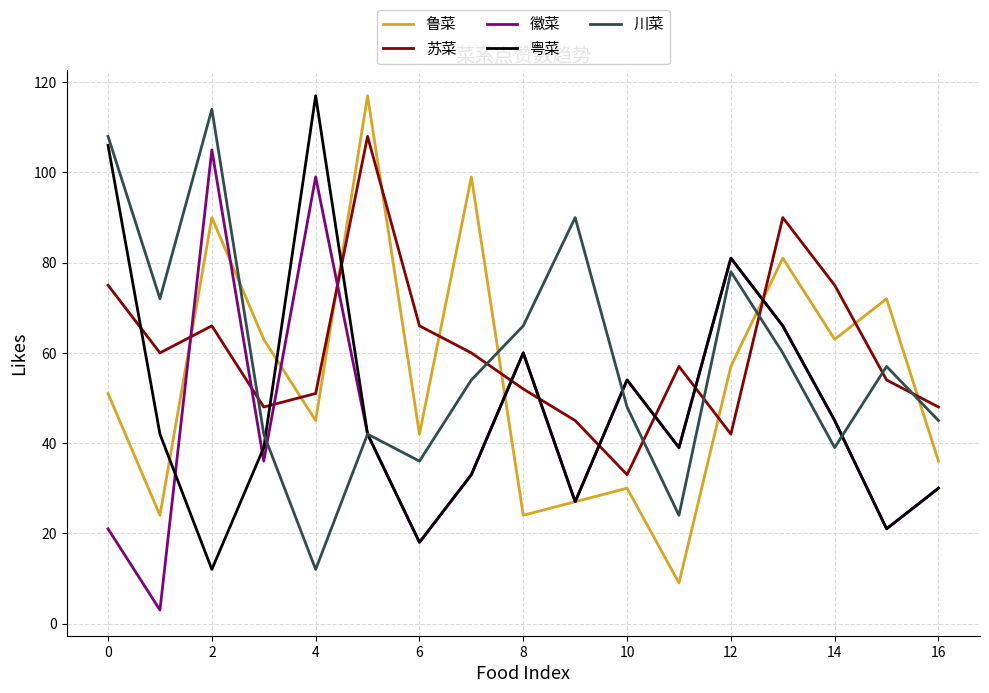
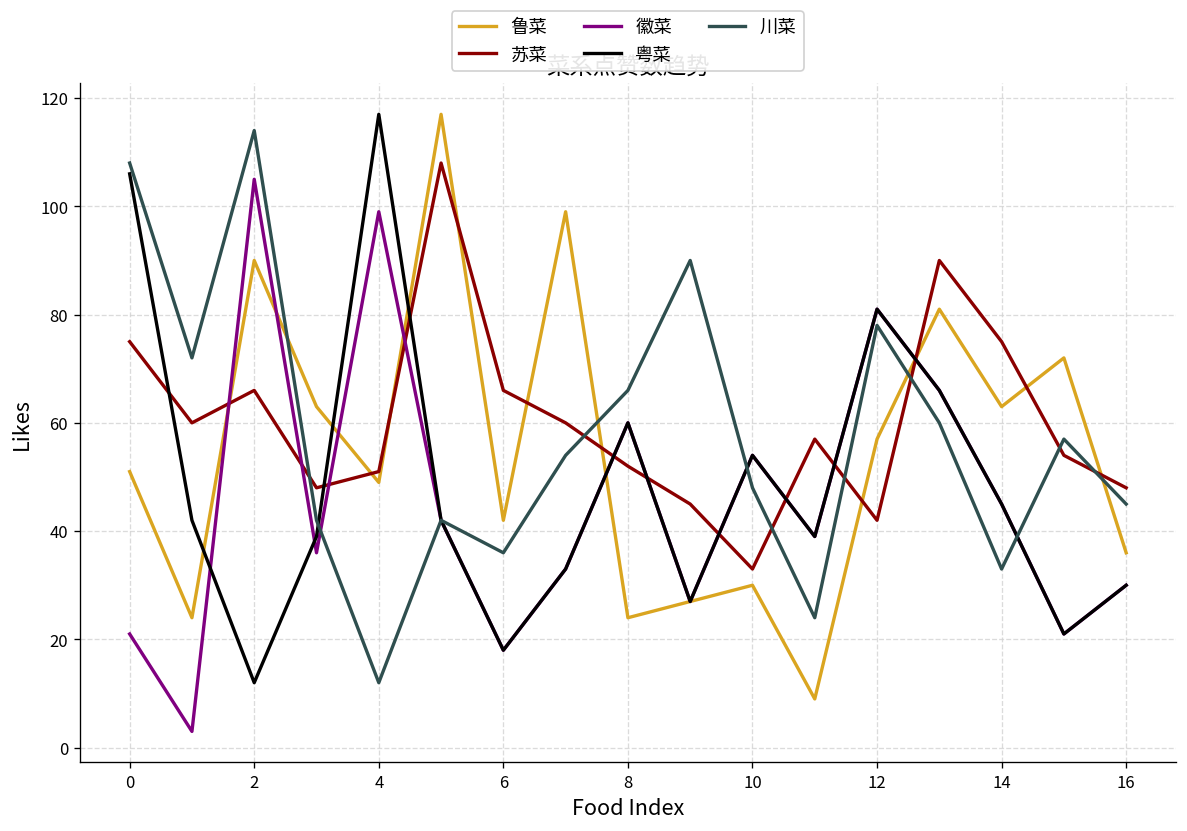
  {
    "鲁菜": {
      "0": 51,
      "2": 90,
-     "4": 45,
+     "4": 49,
      "6": 42,
      "8": 24,
      "10": 30,
      "12": 57,
      "14": 63,
      "16": 36
    },
    "苏菜": {
      "0": 75,
      "2": 66,
      "4": 51,
      "6": 66,
      "8": 52,
      "10": 33,
      "12": 42,
      "14": 75,
      "16": 48
    },
    "徽菜": {
      "0": 21,
      "2": 105,
      "4": 99
    },
    "粤菜": {
      "0": 106,
      "2": 12,
      "4": 117
    },
    "川菜": {
      "0": 108,
      "2": 114,
      "4": 12,
      "6": 36,
      "8": 66,
      "10": 48,
      "12": 78,
-     "14": 39,
+     "14": 33,
      "16": 45
    }
  }
